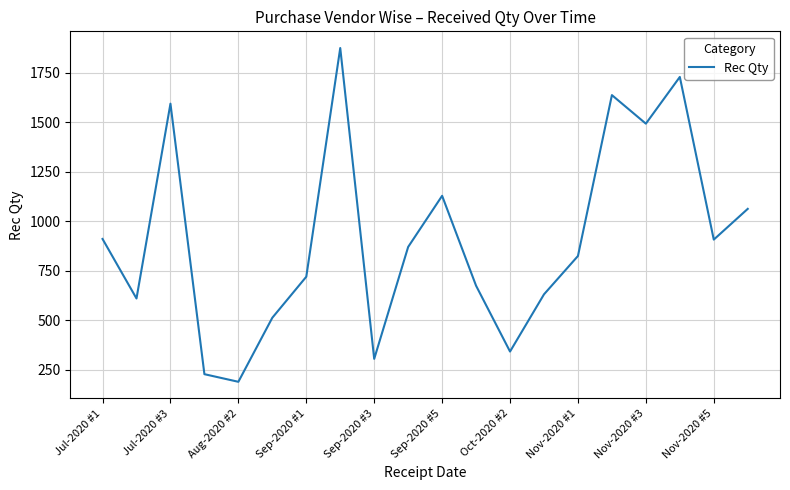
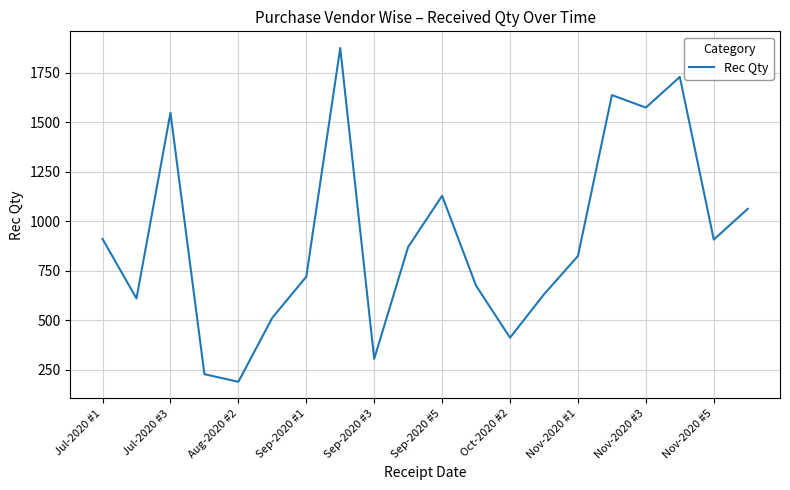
  {
    "Jul-2020 #1": 910,
-   "Jul-2020 #3": 1590,
+   "Jul-2020 #3": 1550,
    "Aug-2020 #2": 190,
    "Sep-2020 #1": 720,
    "Sep-2020 #3": 300,
    "Sep-2020 #5": 1130,
-   "Oct-2020 #2": 340,
+   "Oct-2020 #2": 410,
    "Nov-2020 #1": 820,
-   "Nov-2020 #3": 1490,
+   "Nov-2020 #3": 1580,
    "Nov-2020 #5": 910
  }
